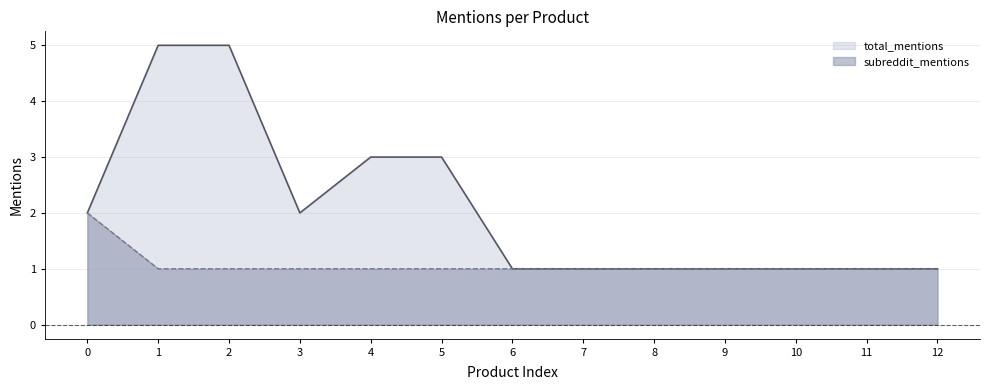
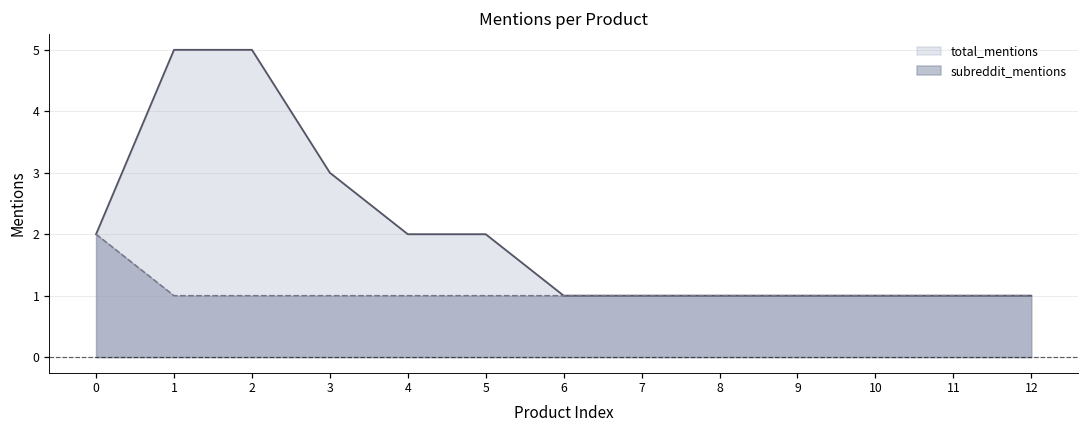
  {
    "total_mentions": {
      "1": 5,
      "2": 5,
-     "3": 2,
-     "4": 3,
-     "5": 3
+     "3": 3,
+     "4": 2,
+     "5": 2
    },
    "subreddit_mentions": {
      "1": 1,
      "2": 1,
      "3": 1,
      "4": 1,
      "5": 1
    }
  }
